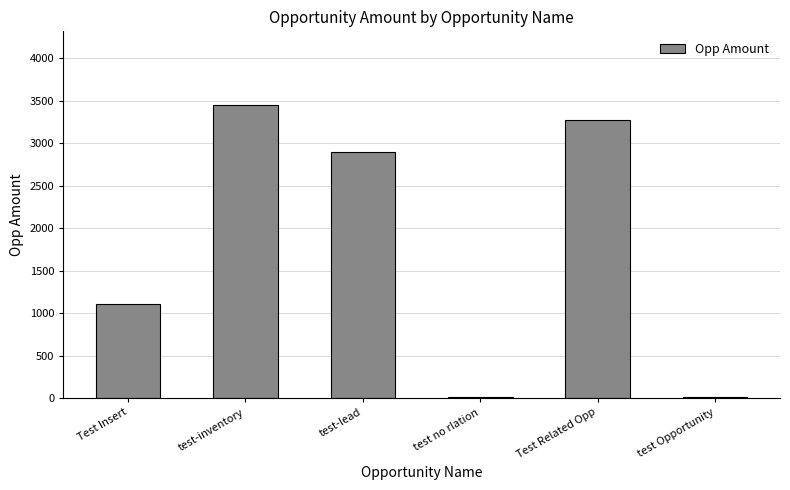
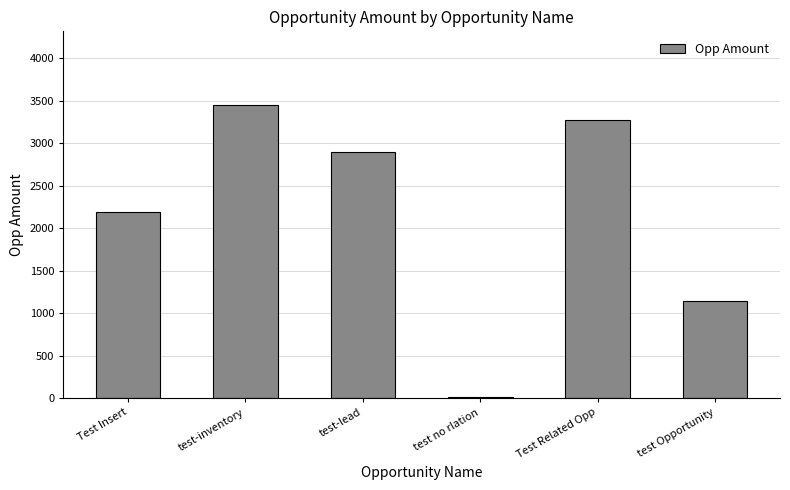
  {
-   "Test Insert": 1100,
+   "Test Insert": 2200,
    "test-inventory": 3500,
    "test-lead": 2900,
    "Test Related Opp": 3300,
-   "test Opportunity": 0
+   "test Opportunity": 1100
  }
